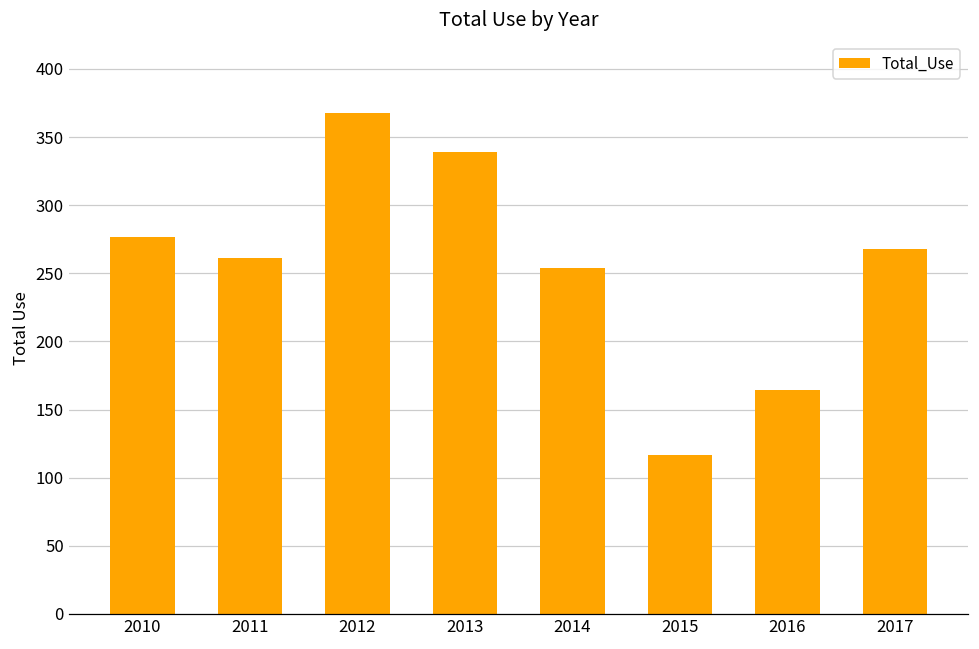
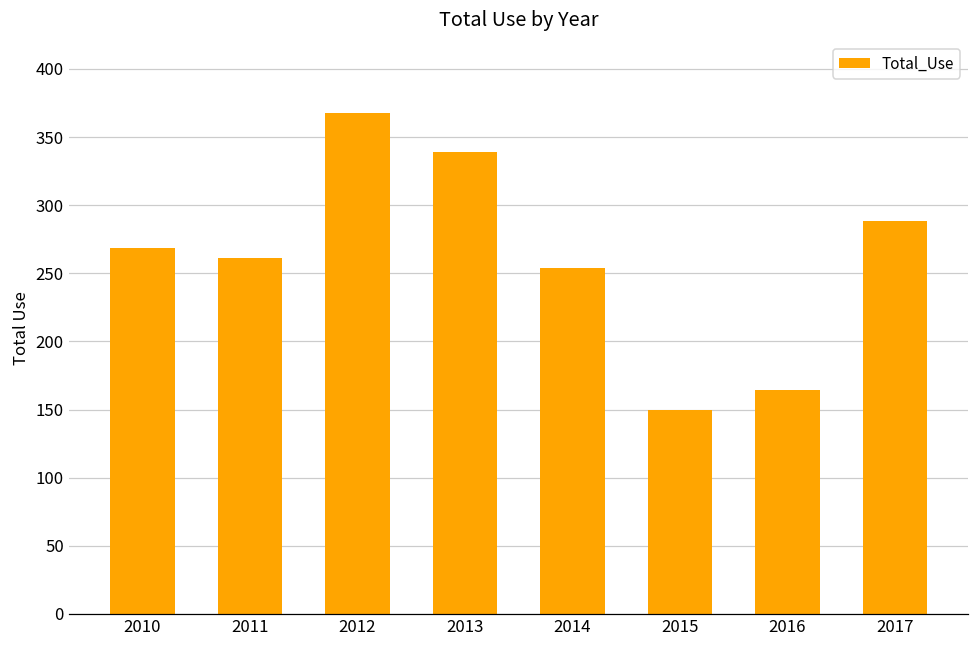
  {
-   "2010": 277,
+   "2010": 269,
    "2011": 261,
    "2012": 368,
    "2013": 339,
    "2014": 254,
-   "2015": 117,
+   "2015": 150,
    "2016": 164,
-   "2017": 268
+   "2017": 288
  }
